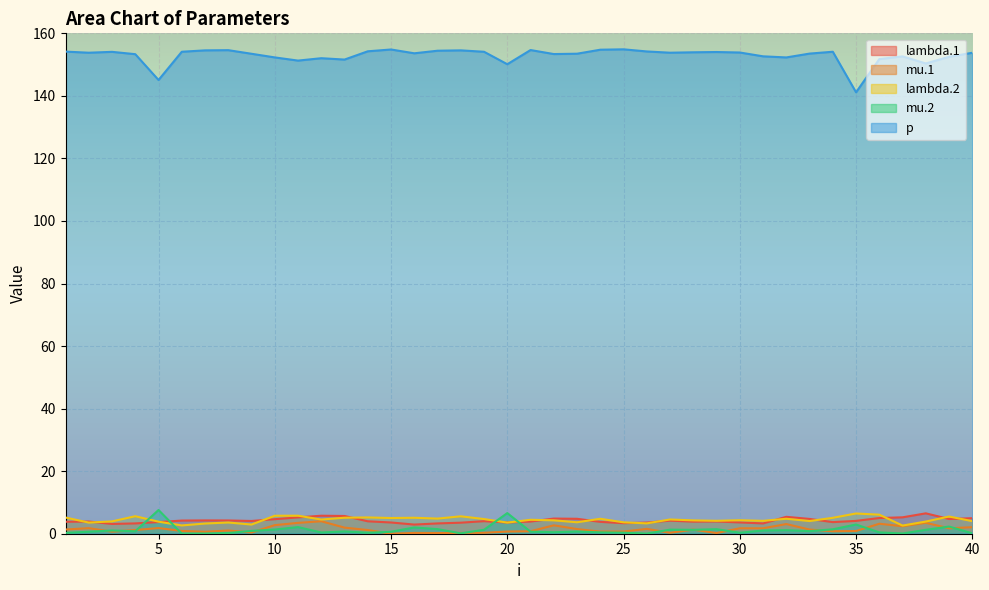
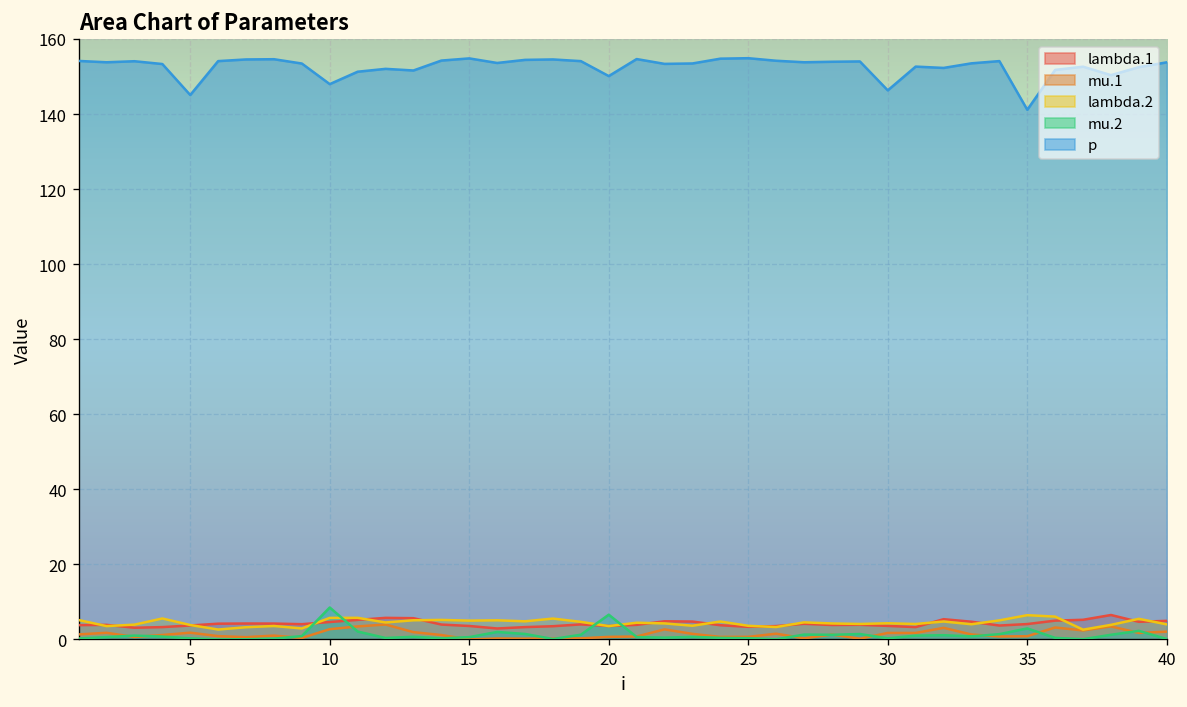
  {
    "mu.2": {
-     "5": 8,
-     "10": 1,
+     "5": 0,
+     "10": 9,
      "20": 7,
      "30": 0,
      "35": 3,
      "40": 0
    },
    "p": {
      "5": 145,
-     "10": 152,
+     "10": 148,
      "15": 155,
      "20": 150,
      "25": 155,
-     "30": 154,
+     "30": 146,
      "35": 141,
      "40": 154
    }
  }
